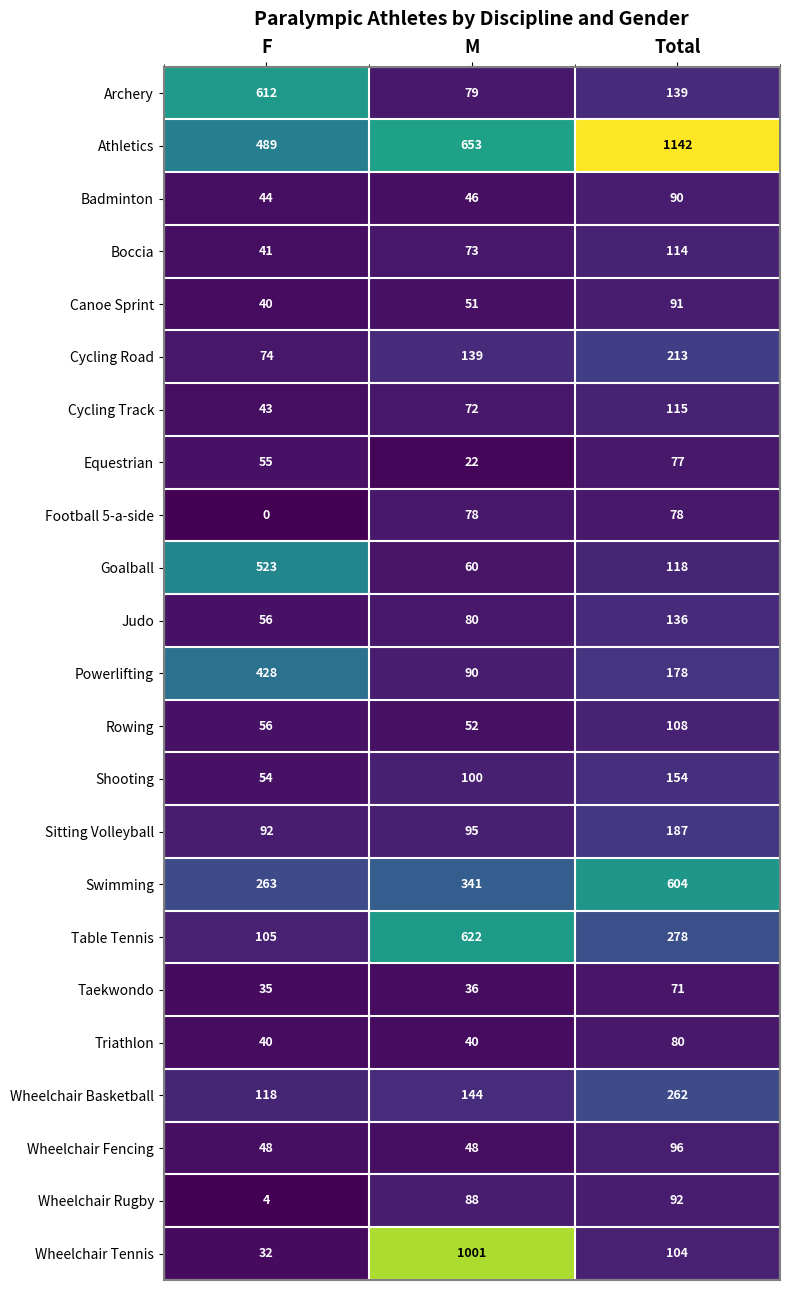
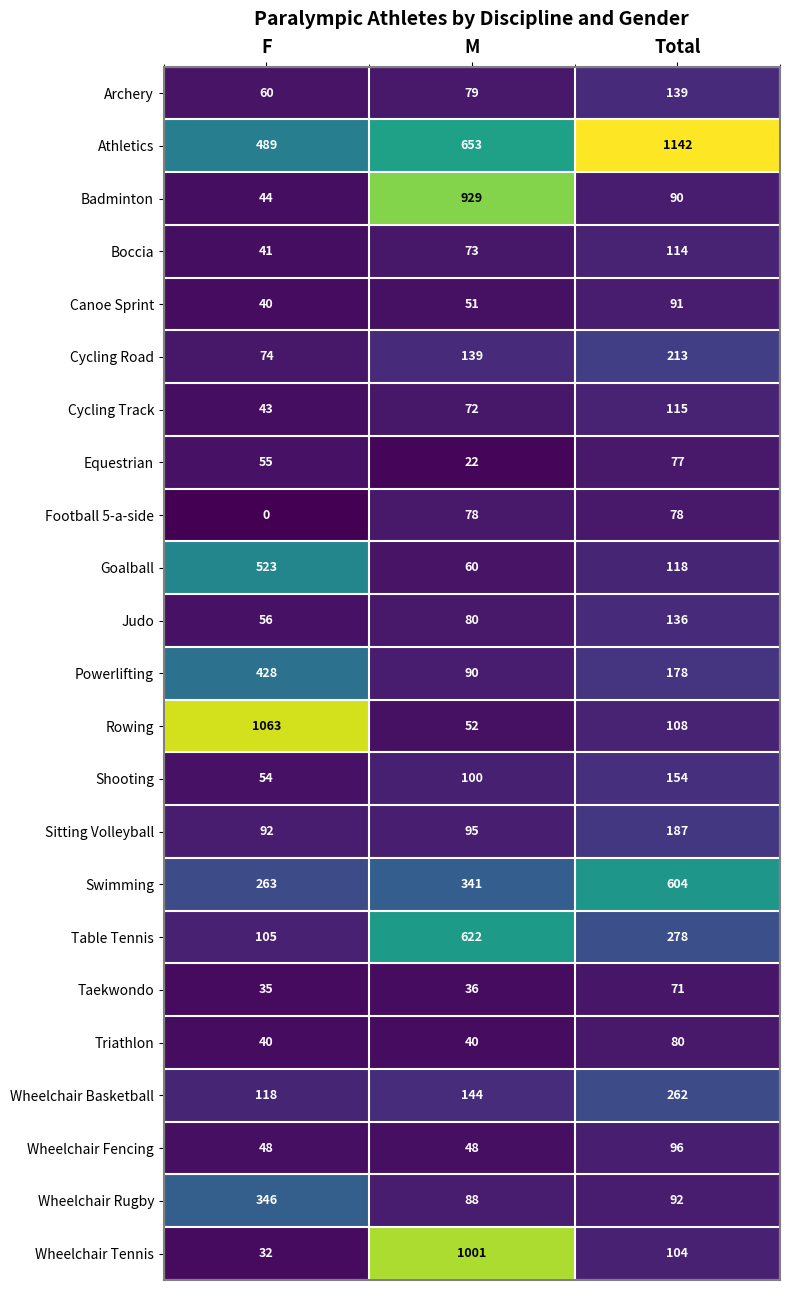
  {
    "Archery": {
-     "F": 612,
+     "F": 60,
      "M": 79,
      "Total": 139
    },
    "Athletics": {
      "F": 489,
      "M": 653,
      "Total": 1142
    },
    "Badminton": {
      "F": 44,
-     "M": 46,
+     "M": 929,
      "Total": 90
    },
    "Boccia": {
      "F": 41,
      "M": 73,
      "Total": 114
    },
    "Canoe Sprint": {
      "F": 40,
      "M": 51,
      "Total": 91
    },
    "Cycling Road": {
      "F": 74,
      "M": 139,
      "Total": 213
    },
    "Cycling Track": {
      "F": 43,
      "M": 72,
      "Total": 115
    },
    "Equestrian": {
      "F": 55,
      "M": 22,
      "Total": 77
    },
    "Football 5-a-side": {
      "F": 0,
      "M": 78,
      "Total": 78
    },
    "Goalball": {
      "F": 523,
      "M": 60,
      "Total": 118
    },
    "Judo": {
      "F": 56,
      "M": 80,
      "Total": 136
    },
    "Powerlifting": {
      "F": 428,
      "M": 90,
      "Total": 178
    },
    "Rowing": {
-     "F": 56,
+     "F": 1063,
      "M": 52,
      "Total": 108
    },
    "Shooting": {
      "F": 54,
      "M": 100,
      "Total": 154
    },
    "Sitting Volleyball": {
      "F": 92,
      "M": 95,
      "Total": 187
    },
    "Swimming": {
      "F": 263,
      "M": 341,
      "Total": 604
    },
    "Table Tennis": {
      "F": 105,
      "M": 622,
      "Total": 278
    },
    "Taekwondo": {
      "F": 35,
      "M": 36,
      "Total": 71
    },
    "Triathlon": {
      "F": 40,
      "M": 40,
      "Total": 80
    },
    "Wheelchair Basketball": {
      "F": 118,
      "M": 144,
      "Total": 262
    },
    "Wheelchair Fencing": {
      "F": 48,
      "M": 48,
      "Total": 96
    },
    "Wheelchair Rugby": {
-     "F": 4,
+     "F": 346,
      "M": 88,
      "Total": 92
    },
    "Wheelchair Tennis": {
      "F": 32,
      "M": 1001,
      "Total": 104
    }
  }
